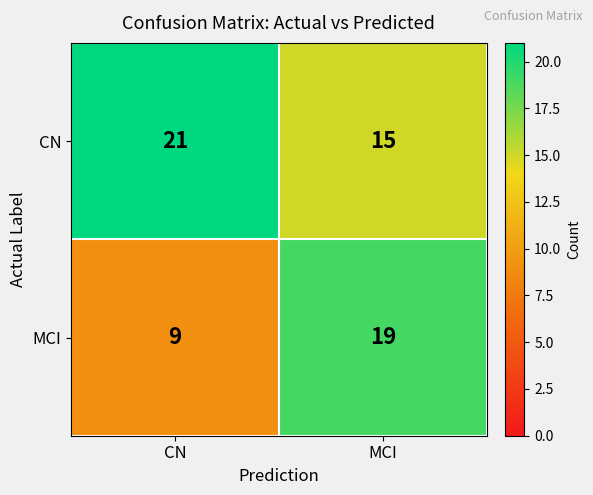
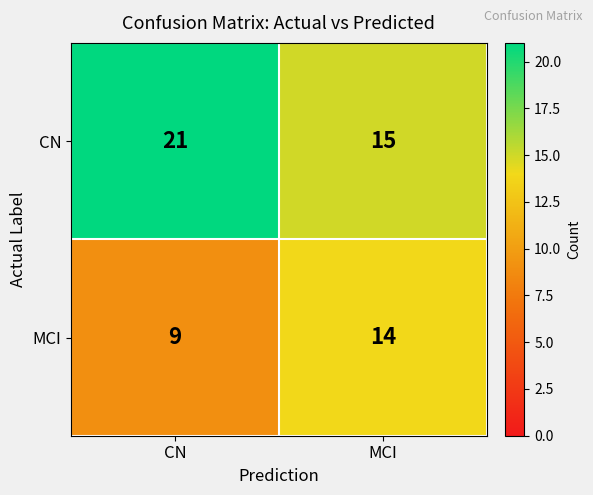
  {
    "CN": {
      "CN": 21,
      "MCI": 15
    },
    "MCI": {
      "CN": 9,
-     "MCI": 19
+     "MCI": 14
    }
  }
